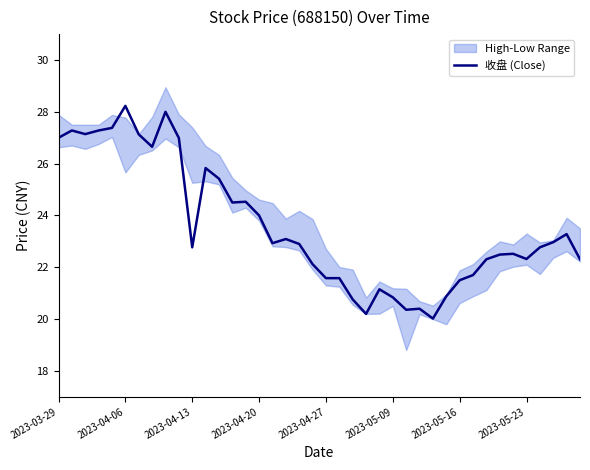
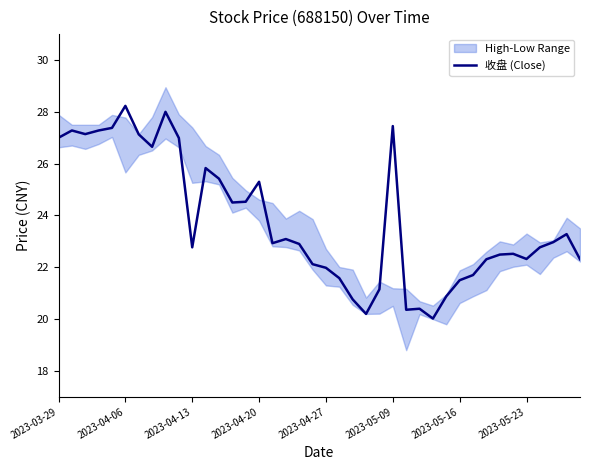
  {
    "收盘 (Close)": {
      "2023-03-29": 27.0,
      "2023-04-06": 28.2,
      "2023-04-13": 22.8,
-     "2023-04-20": 24.0,
-     "2023-04-27": 21.6,
-     "2023-05-09": 20.8,
+     "2023-04-20": 25.3,
+     "2023-04-27": 22.0,
+     "2023-05-09": 27.5,
      "2023-05-16": 21.5,
      "2023-05-23": 22.3
    }
  }
